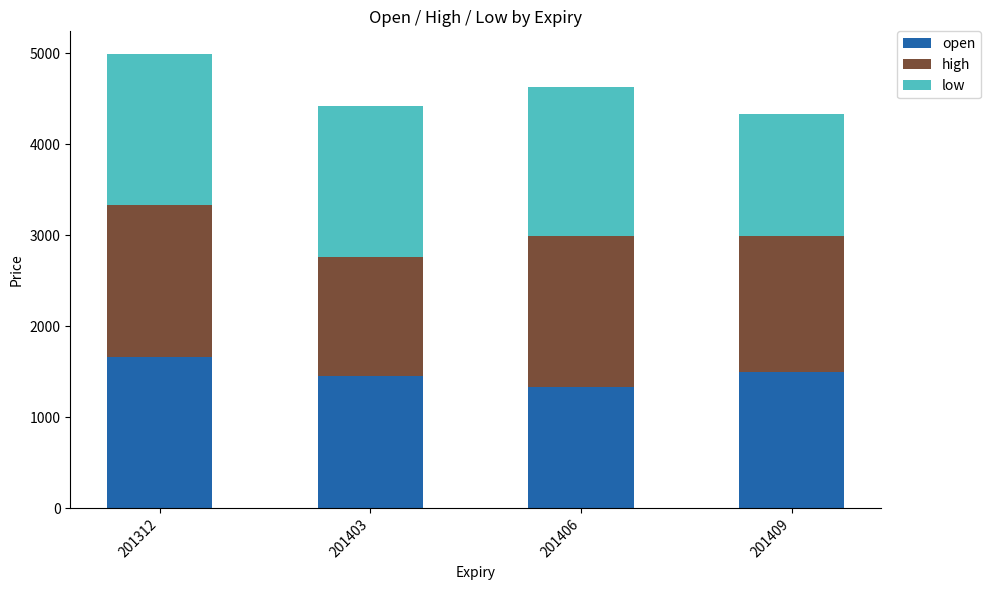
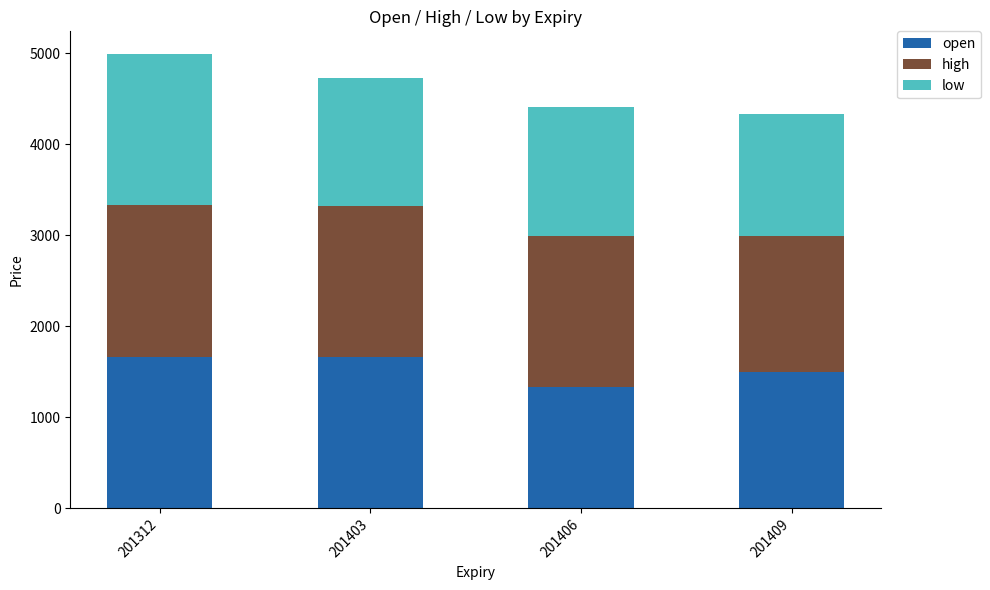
  {
    "open": {
      "201312": 1700,
-     "201403": 1400,
+     "201403": 1700,
      "201406": 1300,
      "201409": 1500
    },
    "high": {
      "201312": 1700,
-     "201403": 1300,
+     "201403": 1700,
      "201406": 1700,
      "201409": 1500
    },
    "low": {
      "201312": 1700,
-     "201403": 1700,
-     "201406": 1600,
+     "201403": 1400,
+     "201406": 1400,
      "201409": 1300
    }
  }
